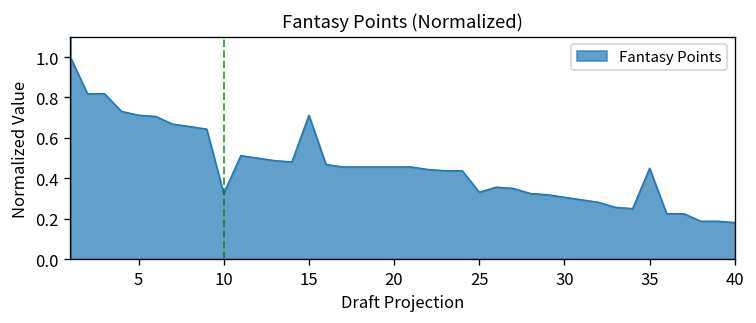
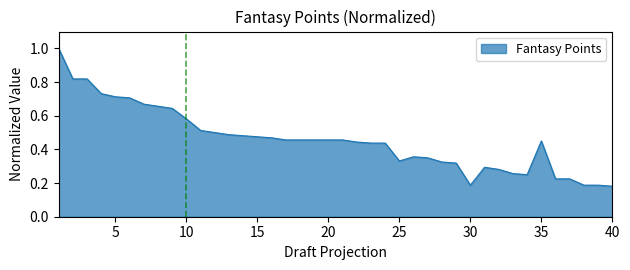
  {
    "5": 0.71,
-   "10": 0.33,
-   "15": 0.71,
+   "10": 0.58,
+   "15": 0.48,
    "20": 0.46,
    "25": 0.33,
-   "30": 0.31,
+   "30": 0.19,
    "35": 0.45,
    "40": 0.18
  }
